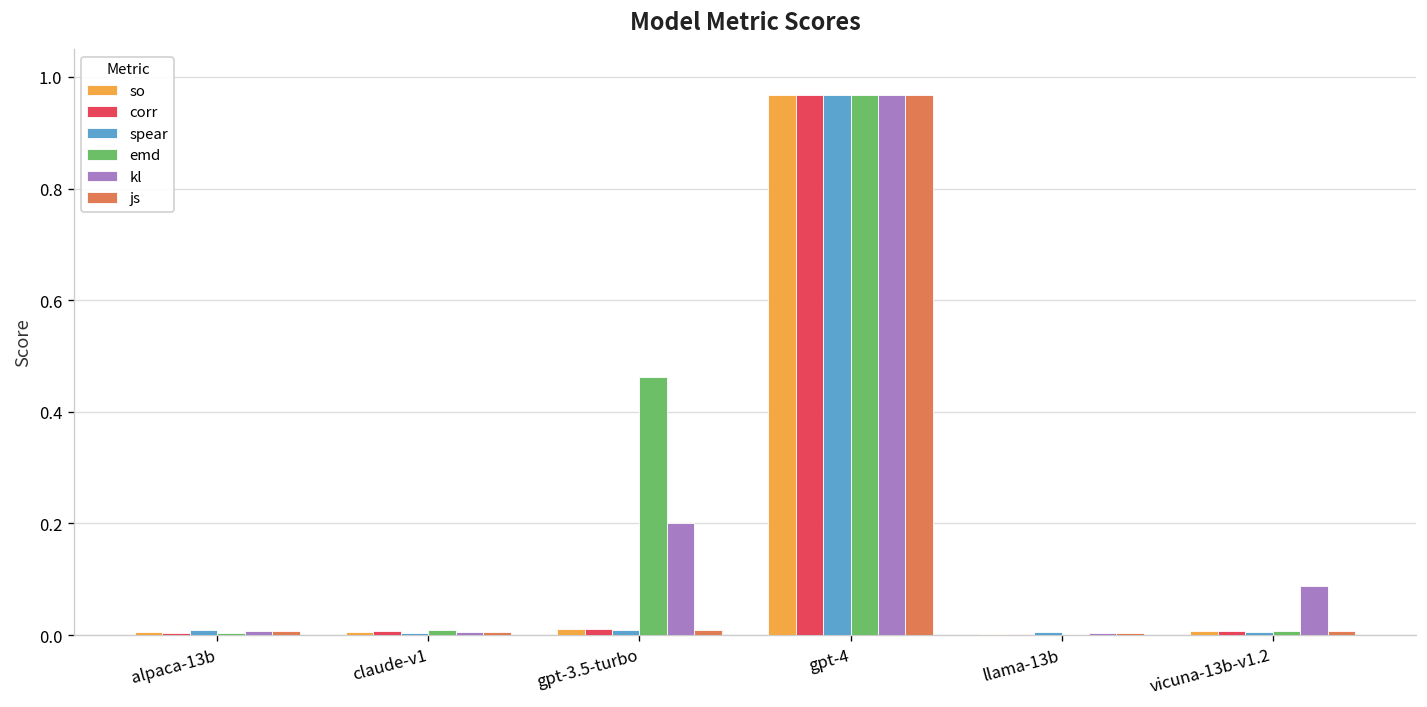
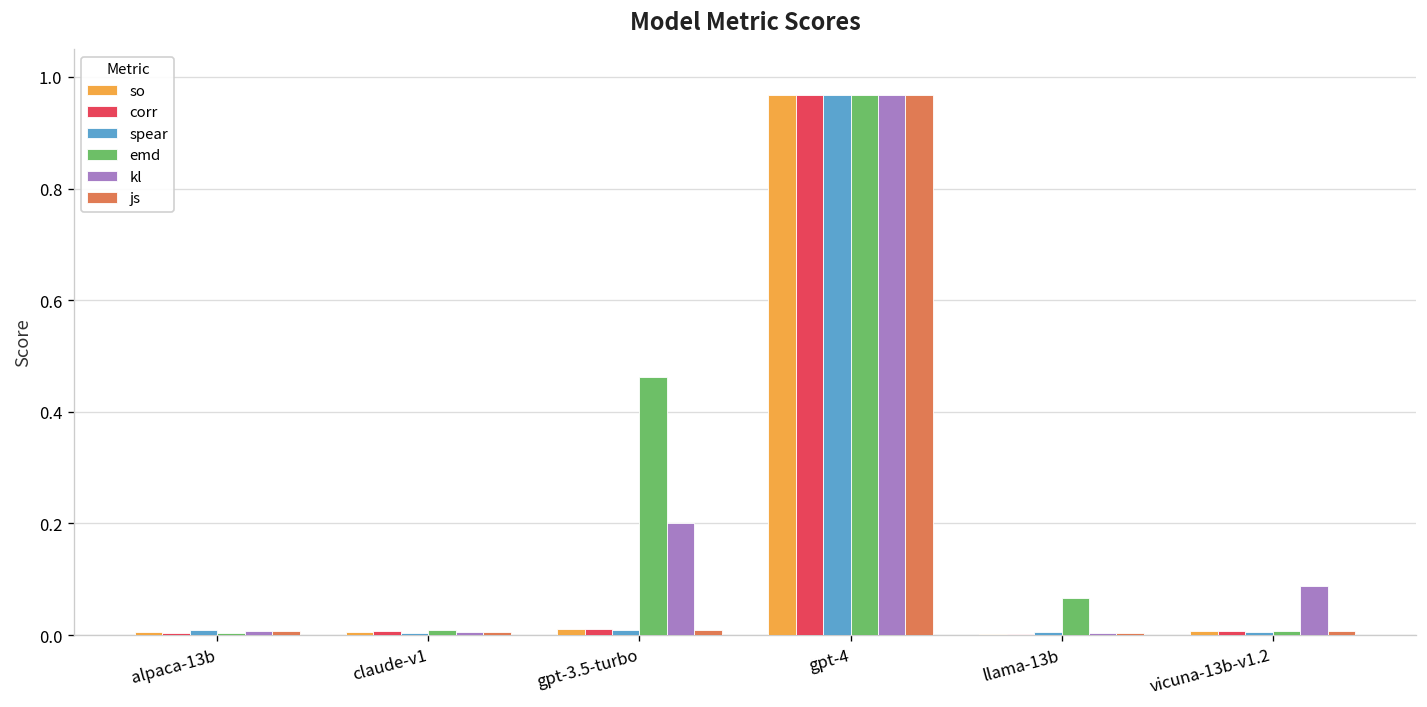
  {
    "spear": {
      "alpaca-13b": 0.01,
      "gpt-3.5-turbo": 0.01,
      "gpt-4": 0.97,
      "llama-13b": 0.01,
      "vicuna-13b-v1.2": 0.01
    },
    "emd": {
      "claude-v1": 0.01,
      "gpt-3.5-turbo": 0.46,
      "gpt-4": 0.97,
-     "llama-13b": 0.00,
+     "llama-13b": 0.07,
      "vicuna-13b-v1.2": 0.01
    },
    "kl": {
      "alpaca-13b": 0.01,
      "gpt-3.5-turbo": 0.20,
      "gpt-4": 0.97,
      "vicuna-13b-v1.2": 0.09
    }
  }
